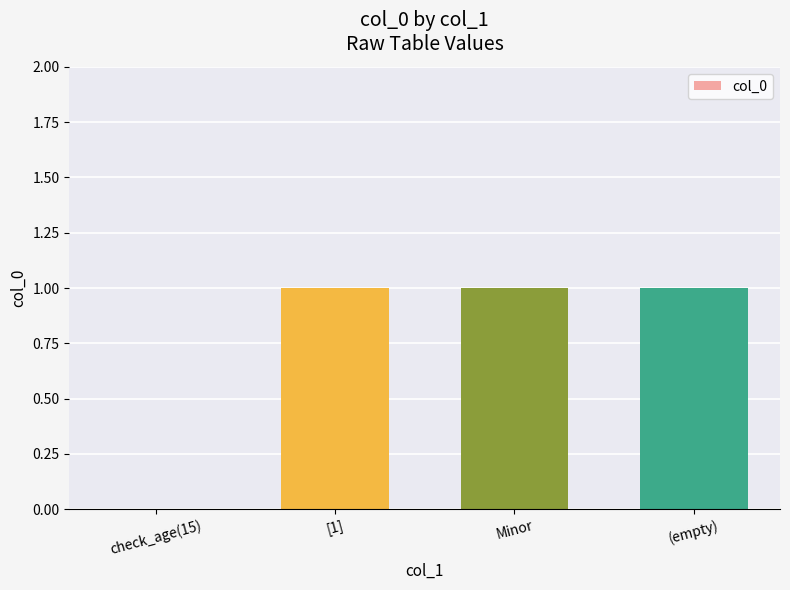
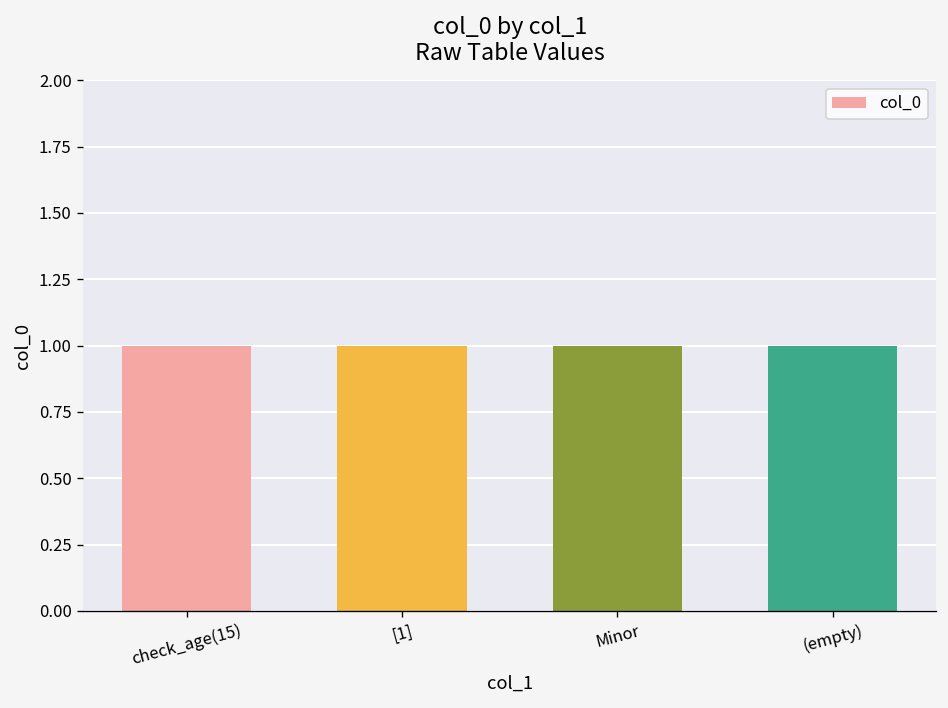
  {
-   "check_age(15)": 0,
+   "check_age(15)": 1,
    "[1]": 1,
    "Minor": 1,
    "(empty)": 1
  }
